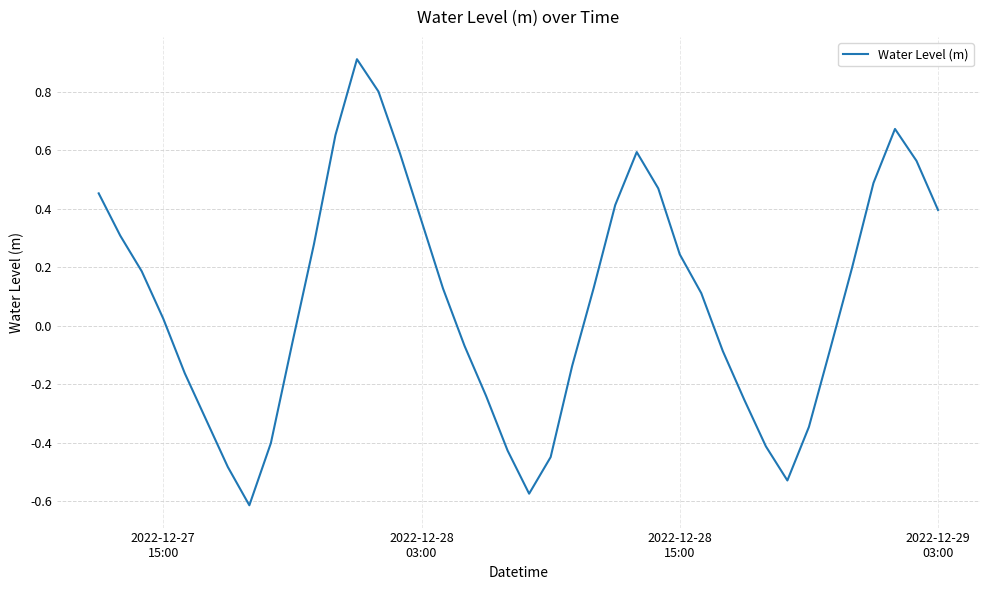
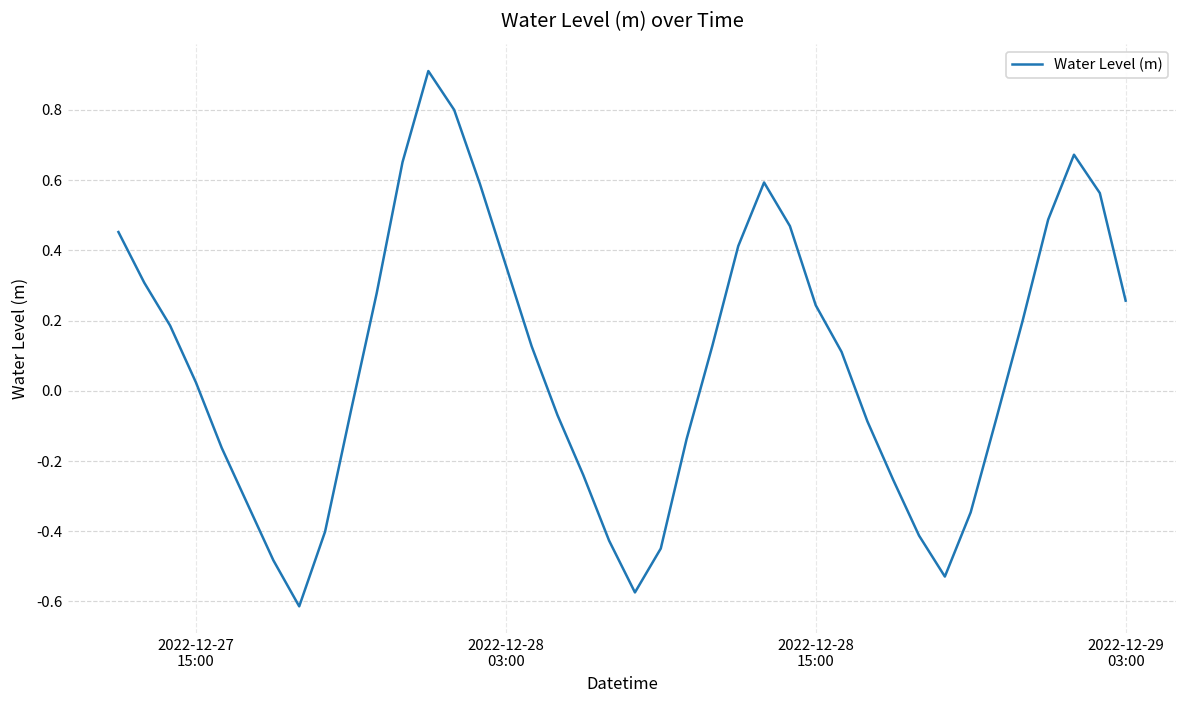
  {
    "2022-12-27 15:00": 0.02,
    "2022-12-28 03:00": 0.36,
    "2022-12-28 15:00": 0.24,
-   "2022-12-29 03:00": 0.40
+   "2022-12-29 03:00": 0.26
  }
